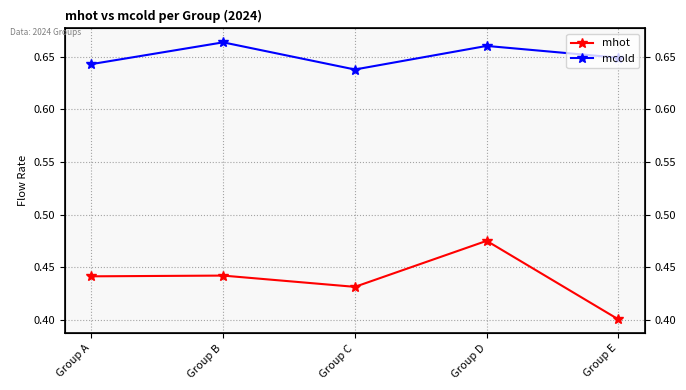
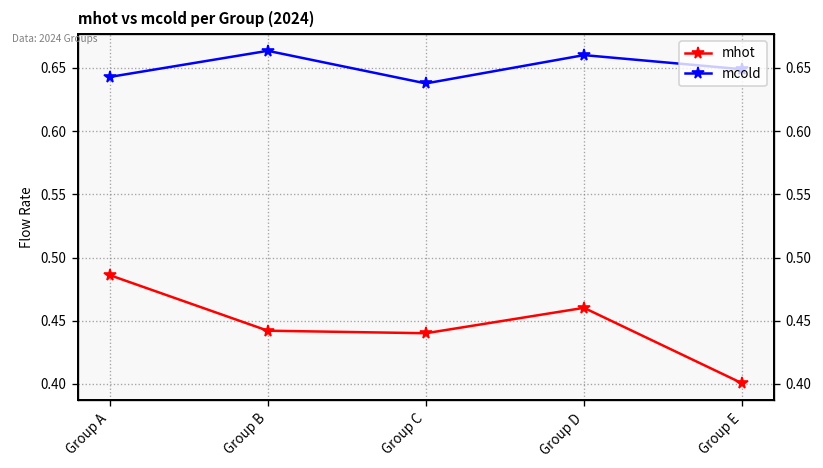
  {
    "mhot": {
-     "Group A": 0.441,
+     "Group A": 0.486,
      "Group B": 0.442,
-     "Group C": 0.431,
-     "Group D": 0.475,
+     "Group C": 0.440,
+     "Group D": 0.460,
      "Group E": 0.401
    },
    "mcold": {
      "Group A": 0.643,
      "Group B": 0.664,
      "Group C": 0.638,
      "Group D": 0.660
    }
  }
